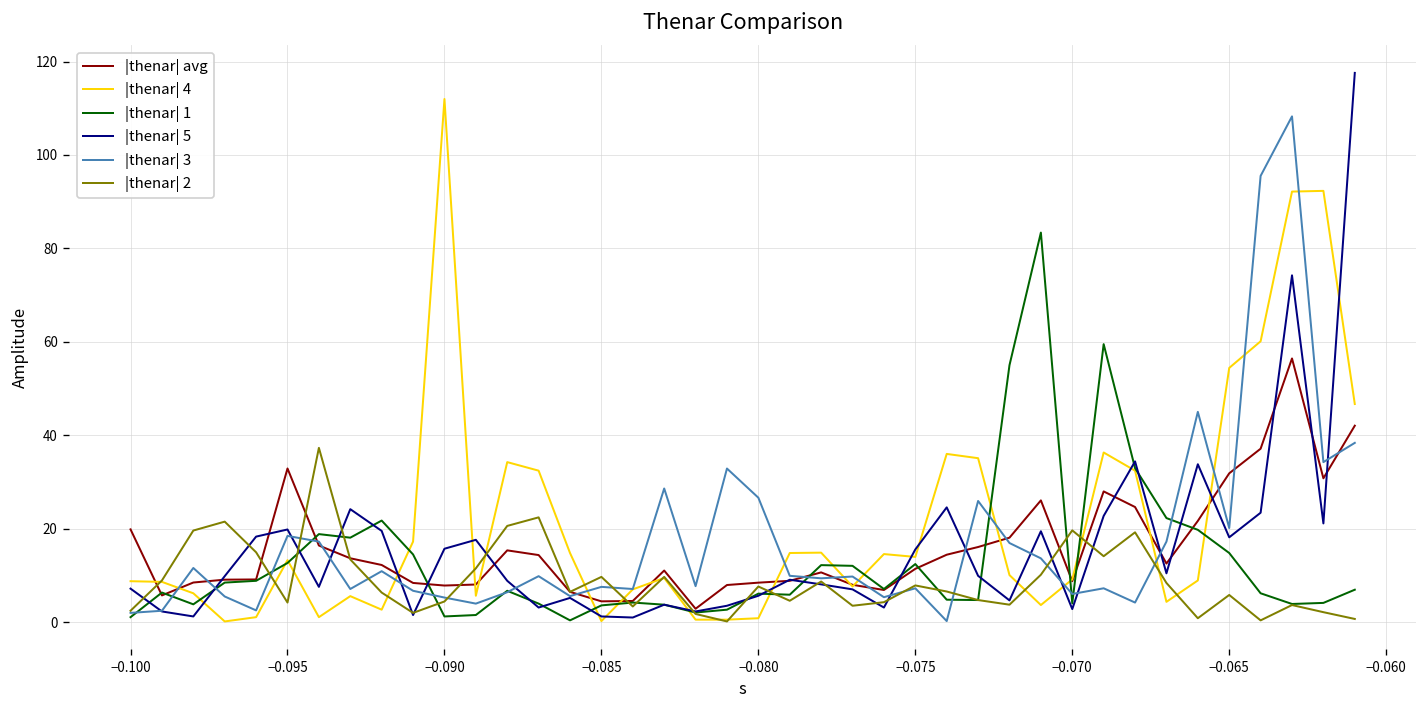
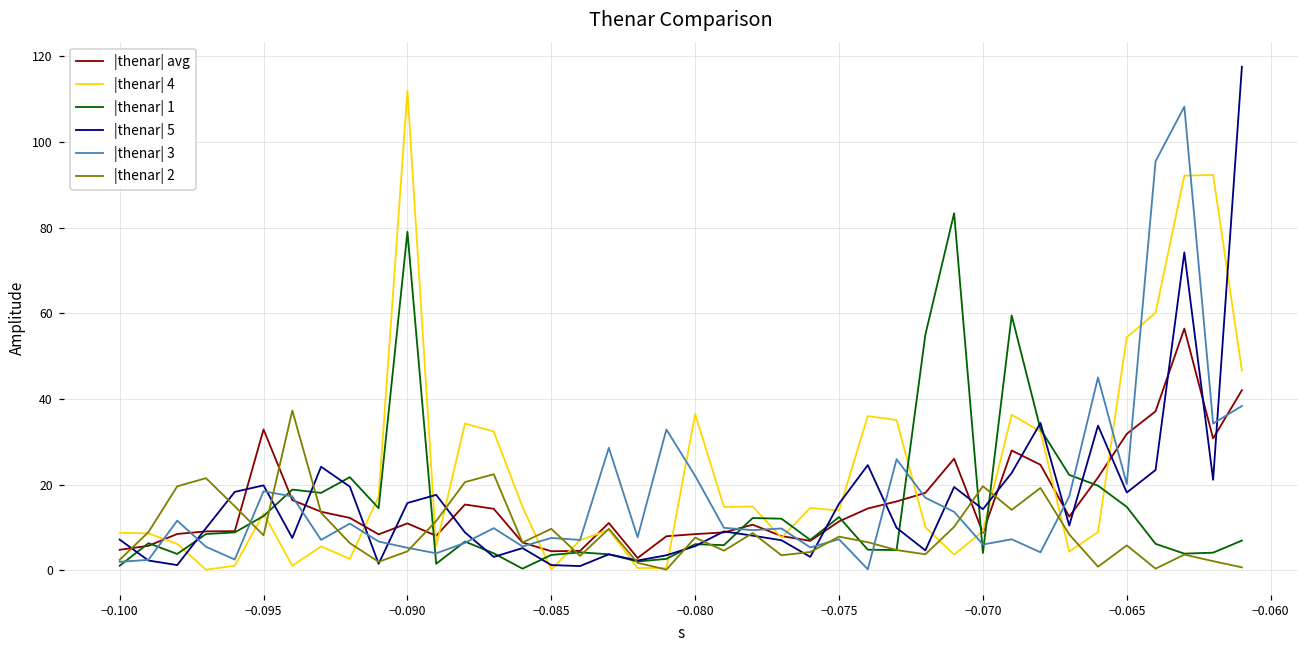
  {
    "|thenar| avg": {
-     "−0.100": 20,
+     "−0.100": 5,
      "−0.095": 33,
-     "−0.090": 8,
+     "−0.090": 11,
      "−0.085": 4,
      "−0.080": 8,
      "−0.075": 11,
      "−0.065": 32
    },
    "|thenar| 4": {
      "−0.100": 9,
      "−0.090": 112,
      "−0.085": 0,
-     "−0.080": 1,
+     "−0.080": 36,
      "−0.075": 14,
      "−0.065": 54
    },
    "|thenar| 1": {
      "−0.100": 1,
-     "−0.090": 1,
+     "−0.090": 79,
      "−0.085": 4,
      "−0.075": 12,
      "−0.070": 4,
      "−0.065": 15
    },
    "|thenar| 5": {
      "−0.100": 7,
      "−0.095": 20,
      "−0.090": 16,
      "−0.085": 1,
      "−0.075": 16,
-     "−0.070": 3,
+     "−0.070": 14,
      "−0.065": 18
    },
    "|thenar| 3": {
      "−0.095": 18,
      "−0.090": 5,
      "−0.085": 8,
-     "−0.080": 27,
+     "−0.080": 22,
      "−0.070": 6,
      "−0.065": 20
    },
    "|thenar| 2": {
-     "−0.095": 4,
+     "−0.095": 8,
      "−0.090": 4,
      "−0.085": 10,
      "−0.080": 8,
      "−0.070": 20,
      "−0.065": 6
    }
  }
